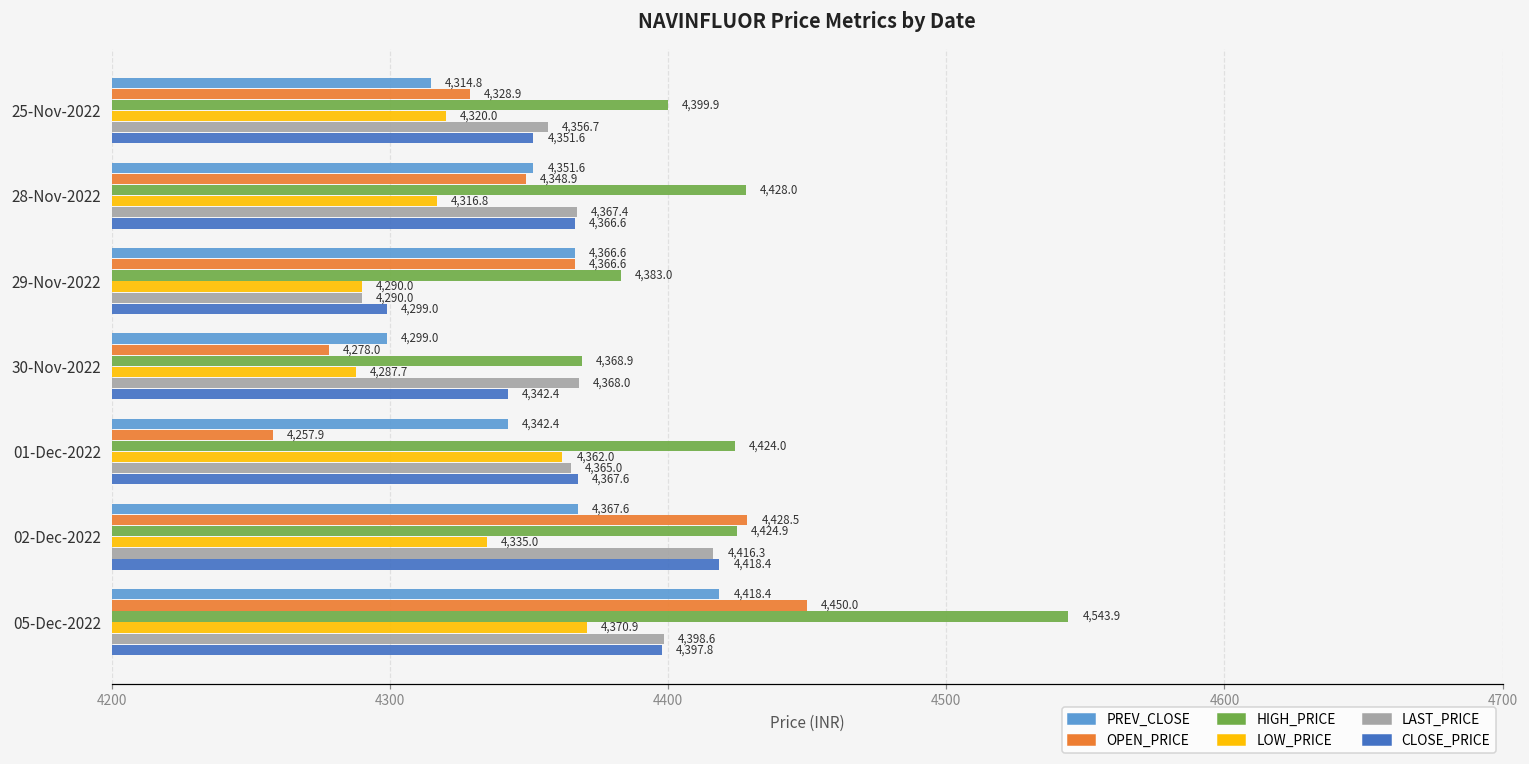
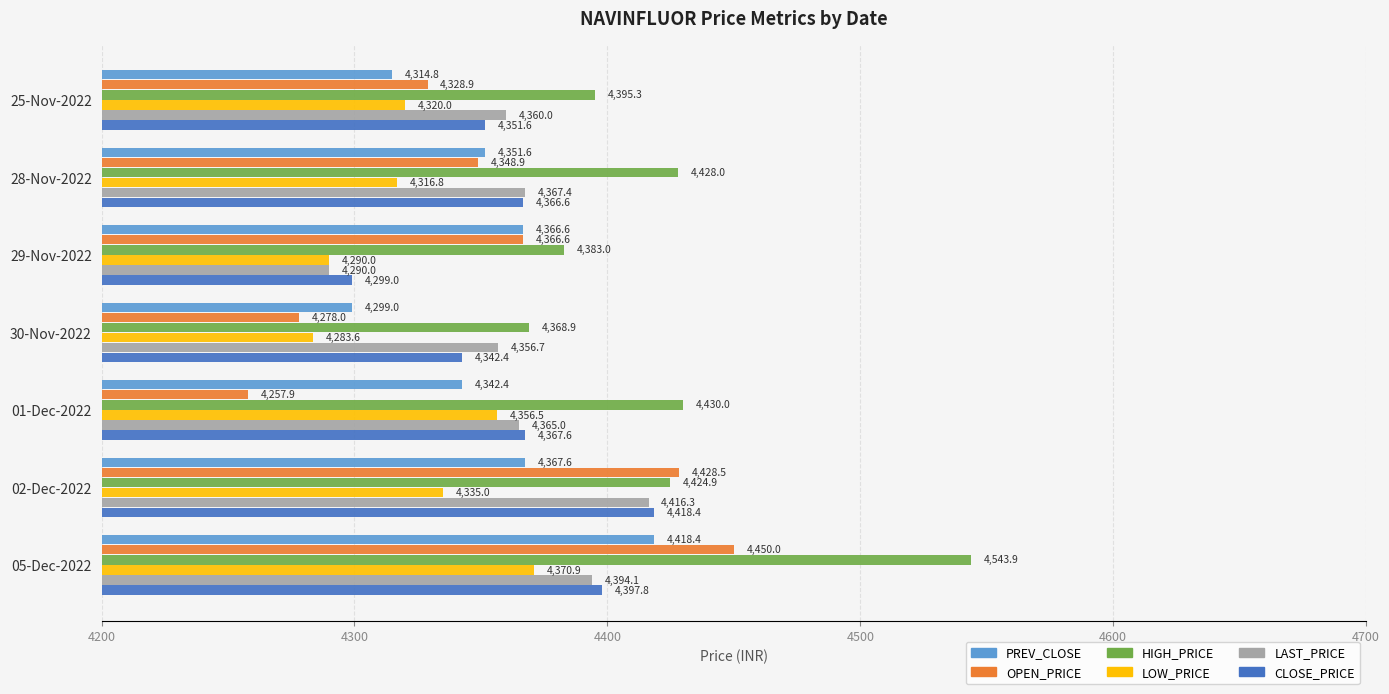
  {
    "OPEN_PRICE": {
      "25-Nov-2022": "4,328.9",
      "28-Nov-2022": "4,348.9",
      "29-Nov-2022": "4,366.6",
      "30-Nov-2022": "4,278.0",
      "01-Dec-2022": "4,257.9",
      "02-Dec-2022": "4,428.5",
      "05-Dec-2022": "4,450.0"
    },
    "HIGH_PRICE": {
-     "25-Nov-2022": "4,399.9",
+     "25-Nov-2022": "4,395.3",
      "28-Nov-2022": "4,428.0",
      "29-Nov-2022": "4,383.0",
      "30-Nov-2022": "4,368.9",
-     "01-Dec-2022": "4,424.0",
+     "01-Dec-2022": "4,430.0",
      "02-Dec-2022": "4,424.9",
      "05-Dec-2022": "4,543.9"
    },
    "LOW_PRICE": {
      "25-Nov-2022": "4,320.0",
      "28-Nov-2022": "4,316.8",
      "29-Nov-2022": "4,290.0",
-     "30-Nov-2022": "4,287.7",
-     "01-Dec-2022": "4,362.0",
+     "30-Nov-2022": "4,283.6",
+     "01-Dec-2022": "4,356.5",
      "02-Dec-2022": "4,335.0",
      "05-Dec-2022": "4,370.9"
    },
    "LAST_PRICE": {
-     "25-Nov-2022": "4,356.7",
+     "25-Nov-2022": "4,360.0",
      "28-Nov-2022": "4,367.4",
      "29-Nov-2022": "4,290.0",
-     "30-Nov-2022": "4,368.0",
+     "30-Nov-2022": "4,356.7",
      "01-Dec-2022": "4,365.0",
      "02-Dec-2022": "4,416.3",
-     "05-Dec-2022": "4,398.6"
+     "05-Dec-2022": "4,394.1"
    }
  }
